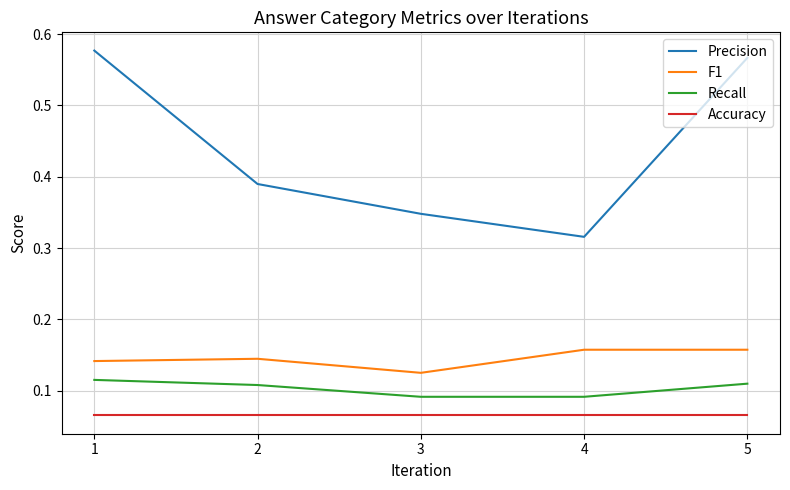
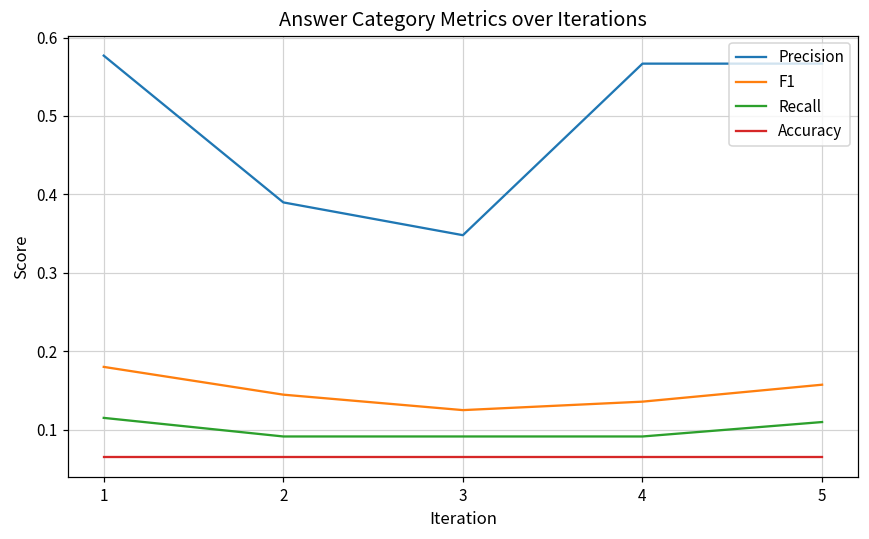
  {
    "Precision": {
      "1": 0.58,
      "2": 0.39,
      "3": 0.35,
-     "4": 0.32
+     "4": 0.57
    },
    "F1": {
-     "1": 0.14,
+     "1": 0.18,
      "2": 0.14,
      "3": 0.13,
-     "4": 0.16,
+     "4": 0.14,
      "5": 0.16
    },
    "Recall": {
      "1": 0.12,
-     "2": 0.11,
+     "2": 0.09,
      "3": 0.09,
      "4": 0.09,
      "5": 0.11
    },
    "Accuracy": {
      "1": 0.07,
      "2": 0.07,
      "3": 0.07,
      "4": 0.07,
      "5": 0.07
    }
  }
